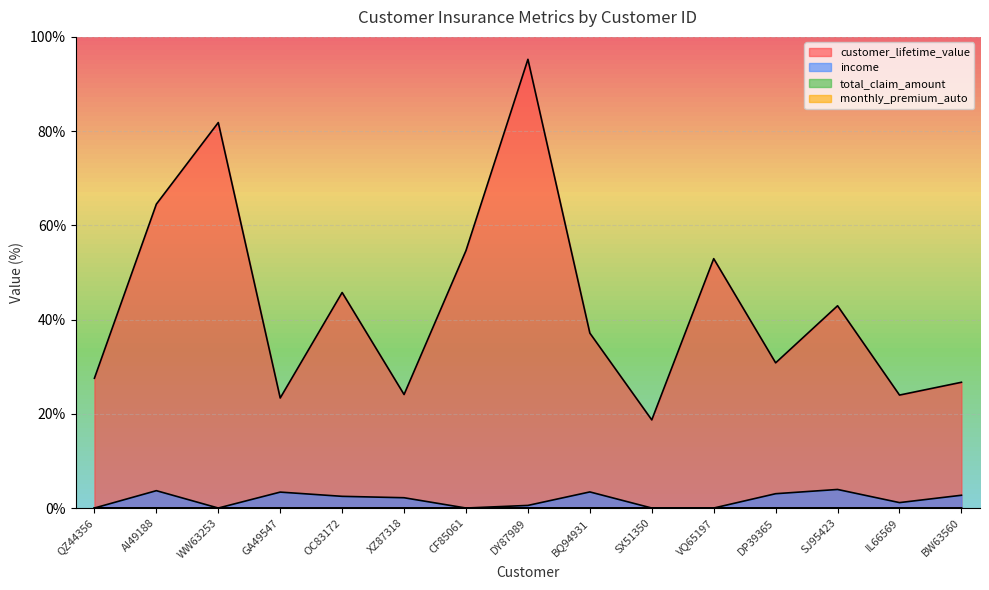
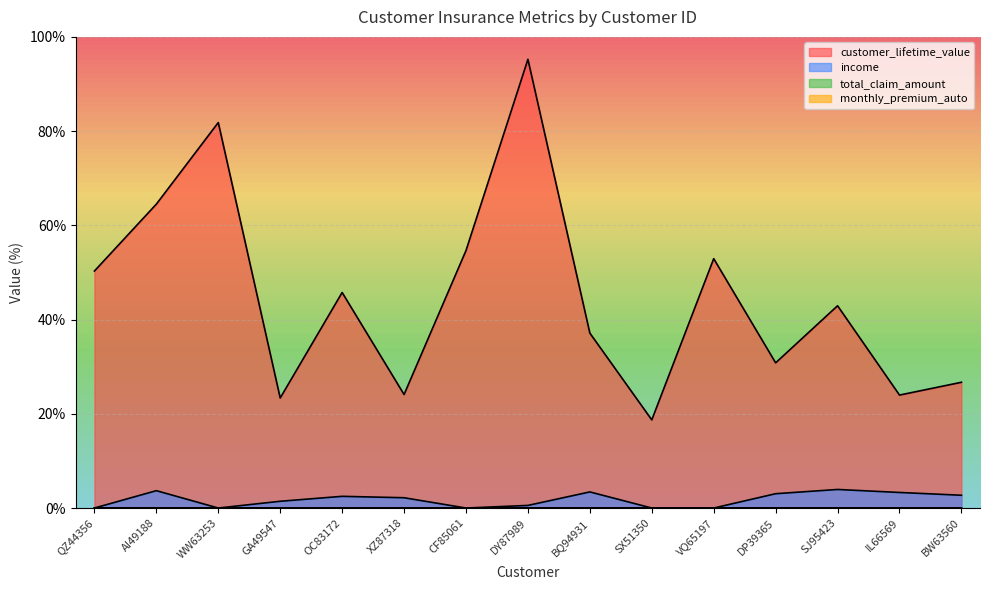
  {
    "customer_lifetime_value": {
-     "QZ44356": "28%",
+     "QZ44356": "50%",
      "AI49188": "65%",
      "WW63253": "82%",
      "GA49547": "23%",
      "OC83172": "46%",
      "XZ87318": "24%",
      "CF85061": "55%",
      "DY87989": "95%",
      "BQ94931": "37%",
      "SX51350": "19%",
      "VQ65197": "53%",
      "DP39365": "31%",
      "SJ95423": "43%",
      "IL66569": "24%",
      "BW63560": "27%"
    },
    "income": {
      "AI49188": "4%",
-     "GA49547": "3%",
+     "GA49547": "1%",
      "OC83172": "2%",
      "XZ87318": "2%",
      "BQ94931": "3%",
      "DP39365": "3%",
      "SJ95423": "4%",
-     "IL66569": "1%",
+     "IL66569": "3%",
      "BW63560": "3%"
    },
    "monthly_premium_auto": {
      "AI49188": "0%",
      "GA49547": "0%",
      "OC83172": "0%",
      "XZ87318": "0%",
      "DY87989": "0%",
      "BQ94931": "0%",
      "DP39365": "0%",
      "SJ95423": "0%",
      "IL66569": "0%",
      "BW63560": "0%"
    }
  }
